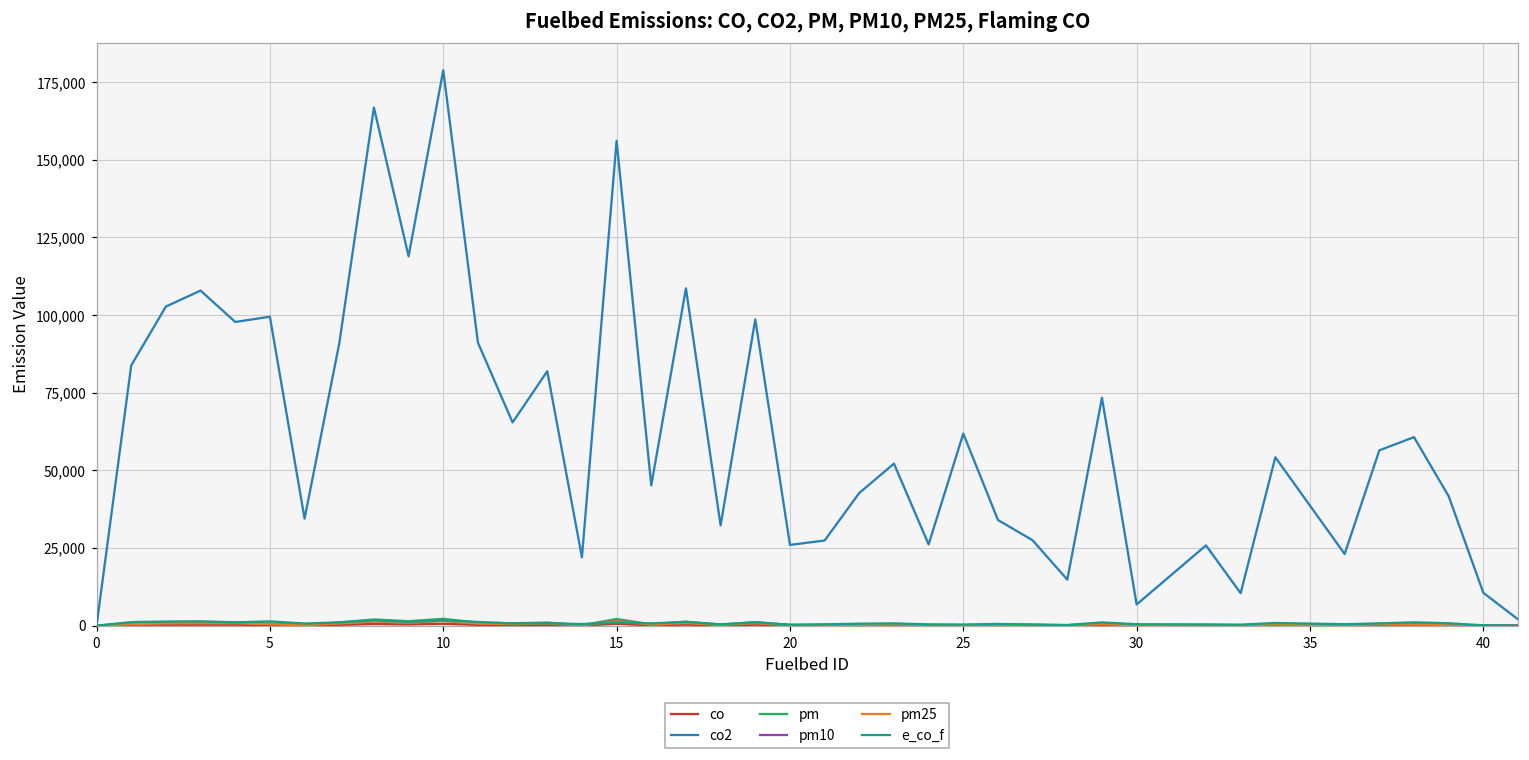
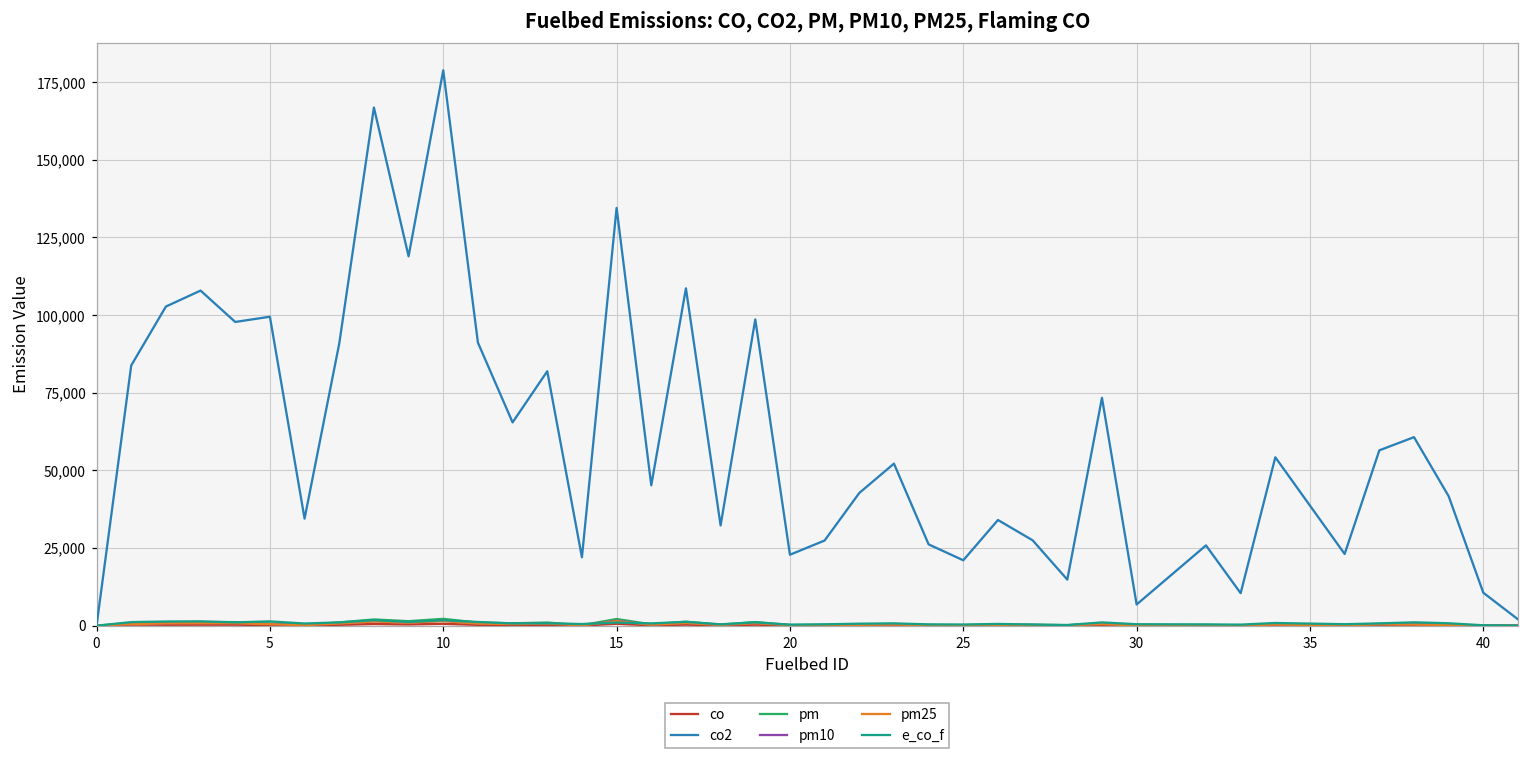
  {
    "co2": {
      "5": "99,000",
      "10": "179,000",
-     "15": "156,000",
-     "20": "26,000",
-     "25": "62,000",
+     "15": "135,000",
+     "20": "23,000",
+     "25": "21,000",
      "30": "7,000",
      "40": "11,000"
    }
  }
